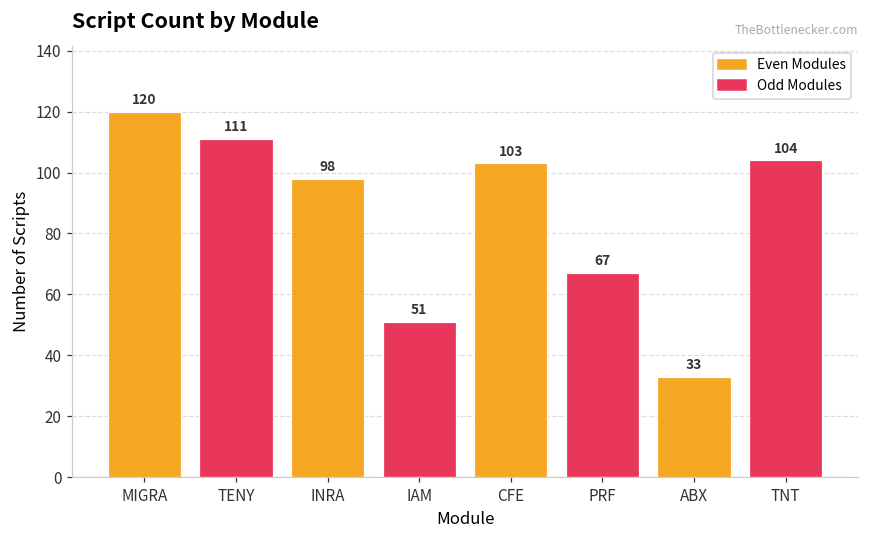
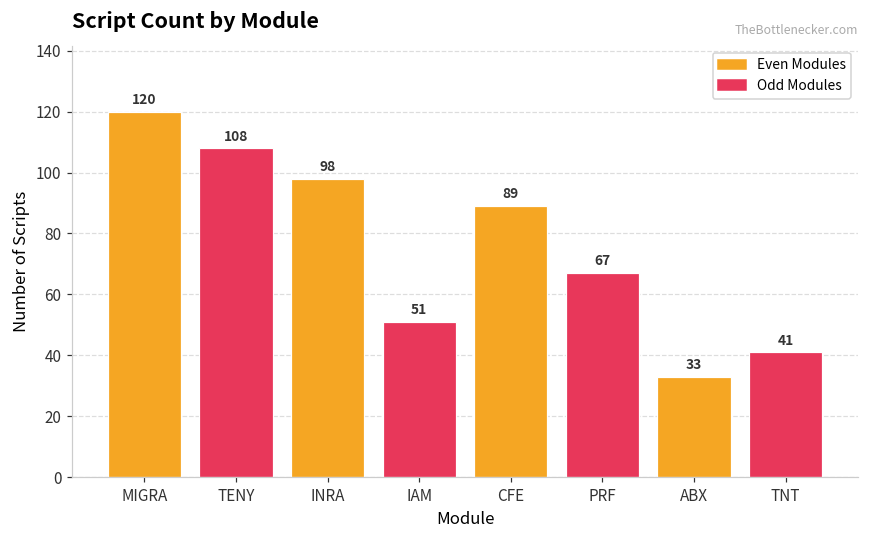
  {
    "MIGRA": 120,
-   "TENY": 111,
+   "TENY": 108,
    "INRA": 98,
    "IAM": 51,
-   "CFE": 103,
+   "CFE": 89,
    "PRF": 67,
    "ABX": 33,
-   "TNT": 104
+   "TNT": 41
  }
